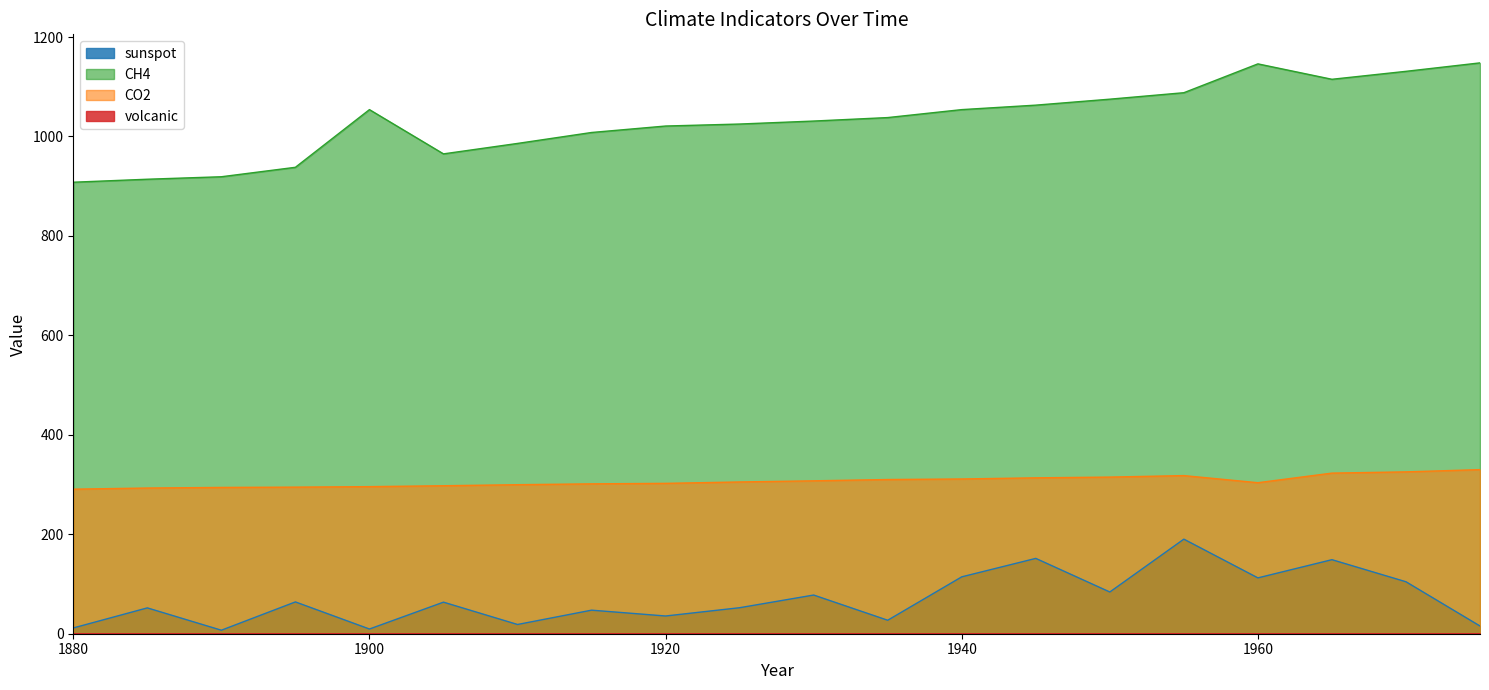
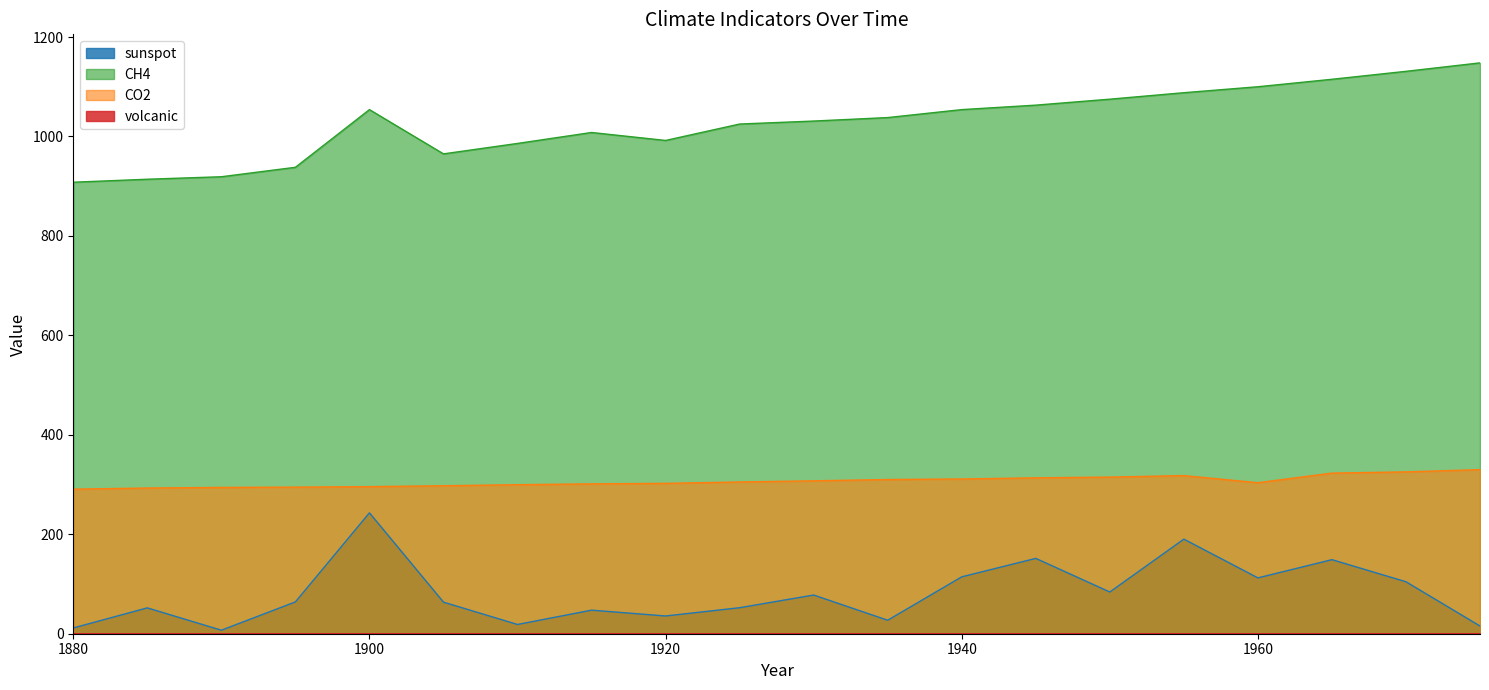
  {
    "sunspot": {
      "1880": 10,
-     "1900": 10,
+     "1900": 240,
      "1920": 40,
      "1940": 110,
      "1960": 110
    },
    "CH4": {
      "1880": 910,
      "1900": 1050,
-     "1920": 1020,
+     "1920": 990,
      "1940": 1050,
-     "1960": 1150
+     "1960": 1100
    },
    "CO2": {
      "1880": 290,
      "1900": 300,
      "1920": 300,
      "1940": 310,
      "1960": 300
    },
    "volcanic": {
      "1880": 0,
      "1900": 0,
      "1920": 0,
      "1940": 0,
      "1960": 0
    }
  }
